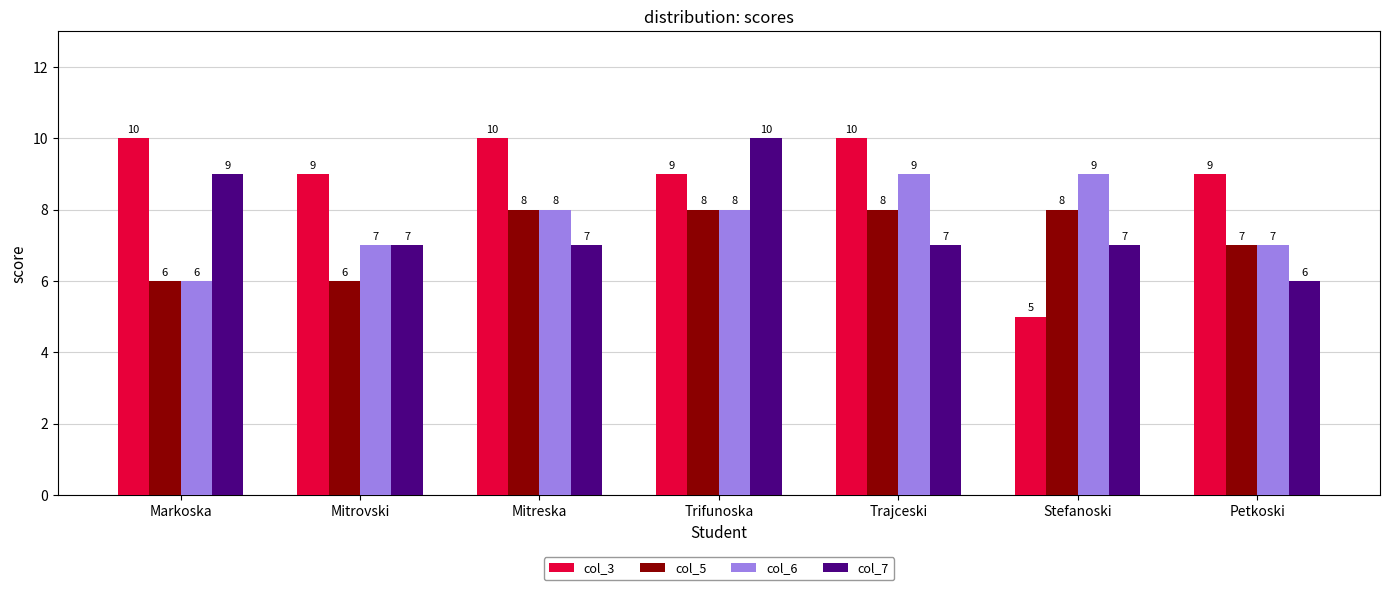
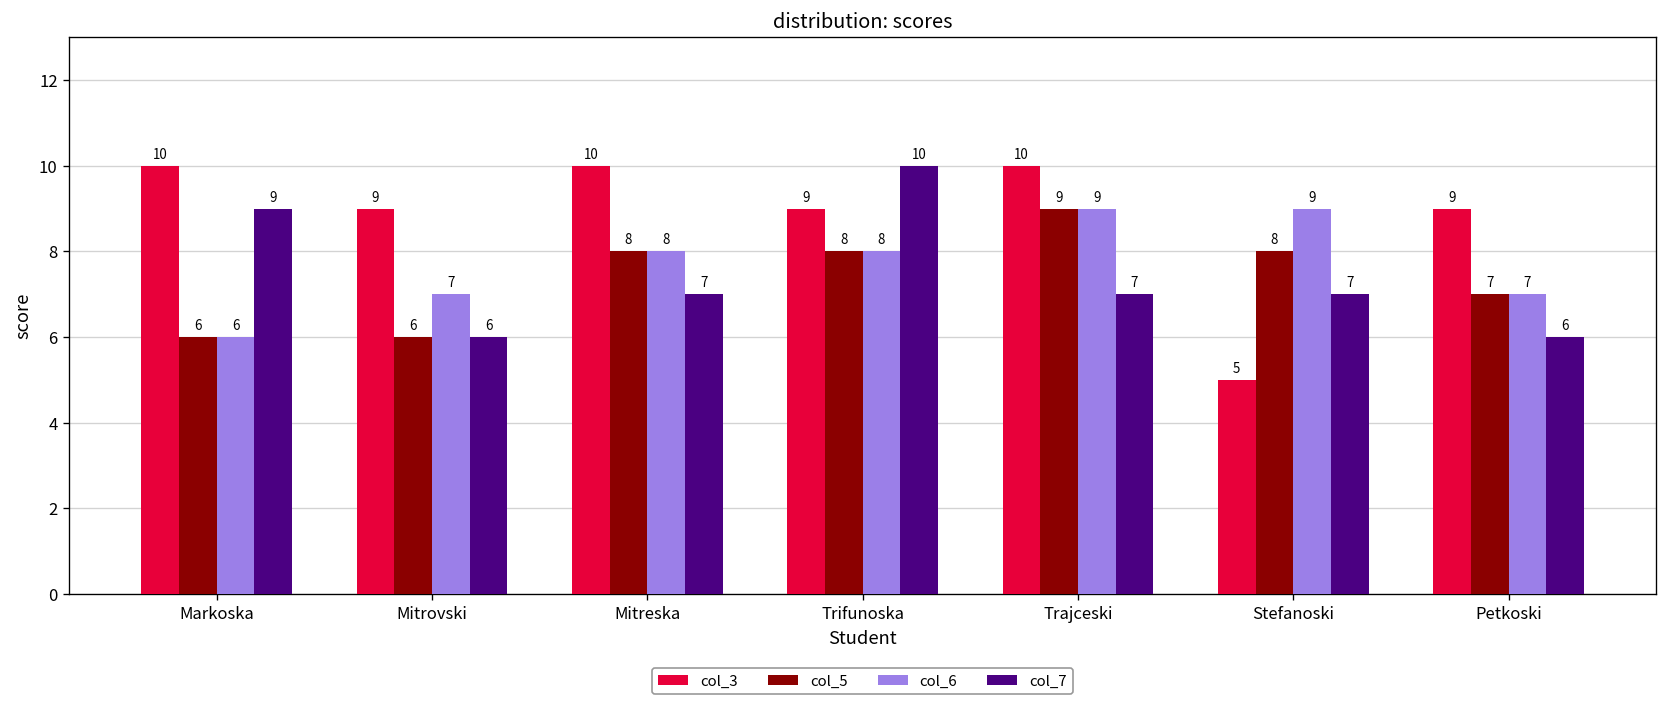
  {
    "col_3": {
      "Markoska": 10,
      "Mitrovski": 9,
      "Mitreska": 10,
      "Trifunoska": 9,
      "Trajceski": 10,
      "Stefanoski": 5,
      "Petkoski": 9
    },
    "col_5": {
      "Markoska": 6,
      "Mitrovski": 6,
      "Mitreska": 8,
      "Trifunoska": 8,
-     "Trajceski": 8,
+     "Trajceski": 9,
      "Stefanoski": 8,
      "Petkoski": 7
    },
    "col_6": {
      "Markoska": 6,
      "Mitrovski": 7,
      "Mitreska": 8,
      "Trifunoska": 8,
      "Trajceski": 9,
      "Stefanoski": 9,
      "Petkoski": 7
    },
    "col_7": {
      "Markoska": 9,
-     "Mitrovski": 7,
+     "Mitrovski": 6,
      "Mitreska": 7,
      "Trifunoska": 10,
      "Trajceski": 7,
      "Stefanoski": 7,
      "Petkoski": 6
    }
  }
